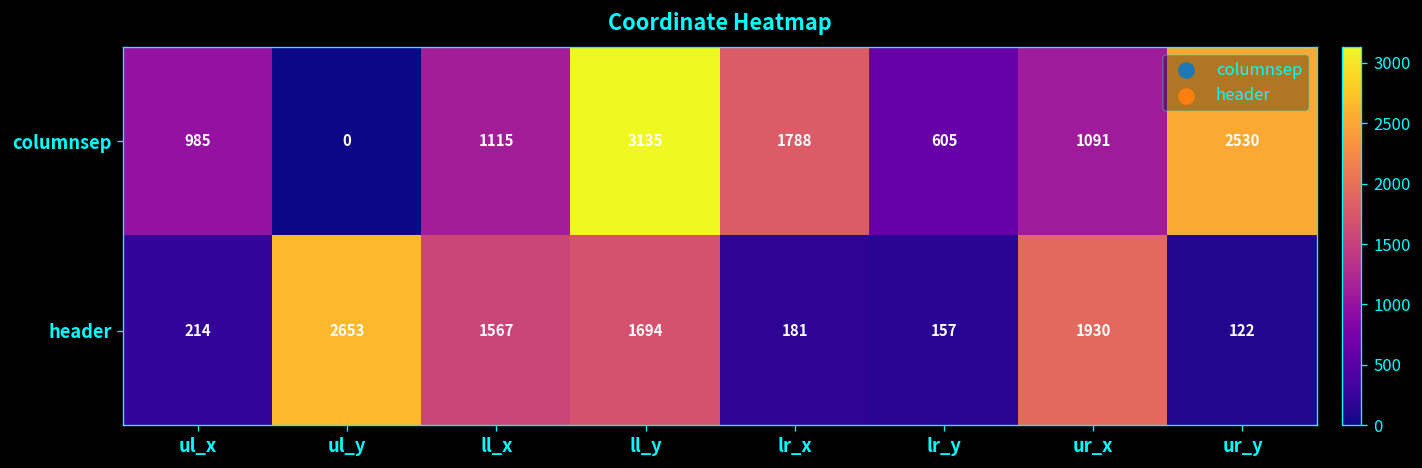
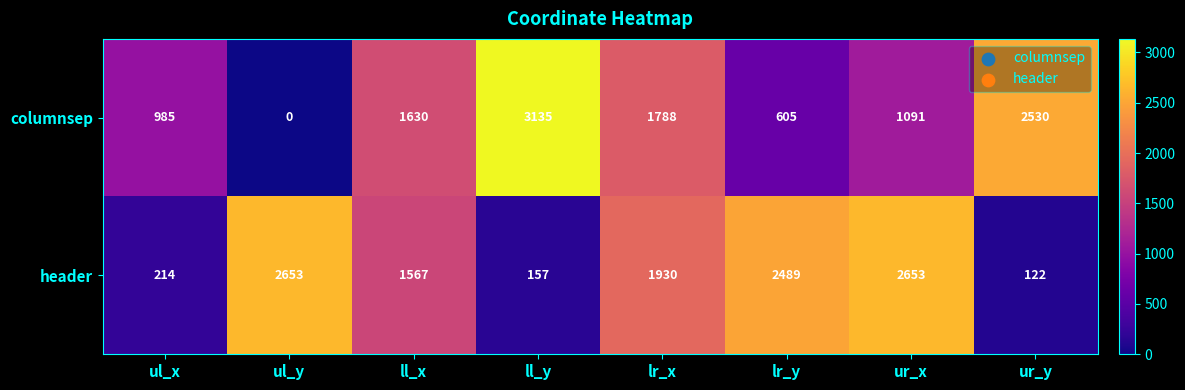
  {
    "columnsep": {
      "ul_x": 985,
      "ul_y": 0,
-     "ll_x": 1115,
+     "ll_x": 1630,
      "ll_y": 3135,
      "lr_x": 1788,
      "lr_y": 605,
      "ur_x": 1091,
      "ur_y": 2530
    },
    "header": {
      "ul_x": 214,
      "ul_y": 2653,
      "ll_x": 1567,
-     "ll_y": 1694,
-     "lr_x": 181,
-     "lr_y": 157,
-     "ur_x": 1930,
+     "ll_y": 157,
+     "lr_x": 1930,
+     "lr_y": 2489,
+     "ur_x": 2653,
      "ur_y": 122
    }
  }
